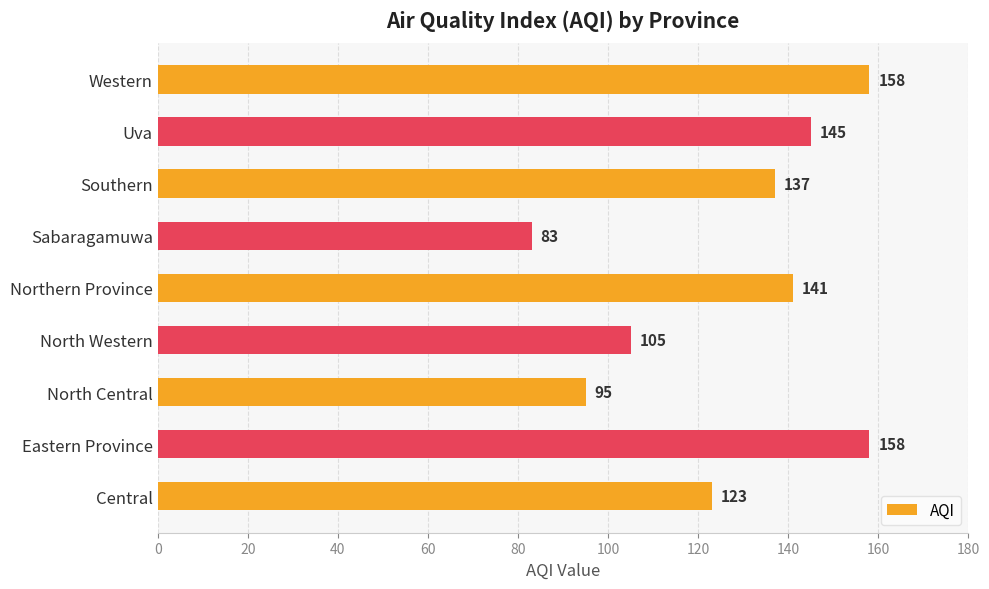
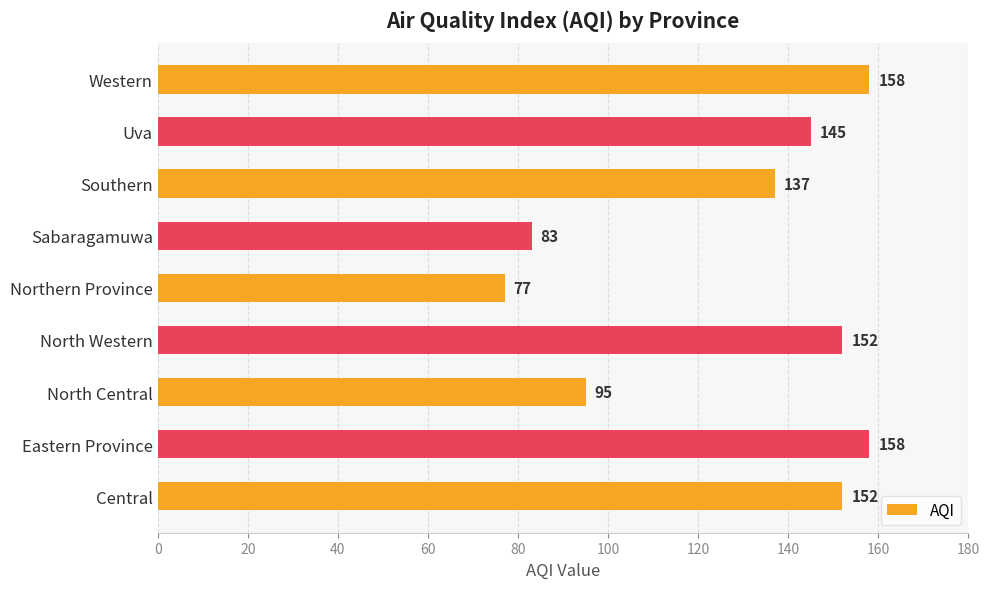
  {
    "Western": 158,
    "Uva": 145,
    "Southern": 137,
    "Sabaragamuwa": 83,
-   "Northern Province": 141,
-   "North Western": 105,
+   "Northern Province": 77,
+   "North Western": 152,
    "North Central": 95,
    "Eastern Province": 158,
-   "Central": 123
+   "Central": 152
  }
